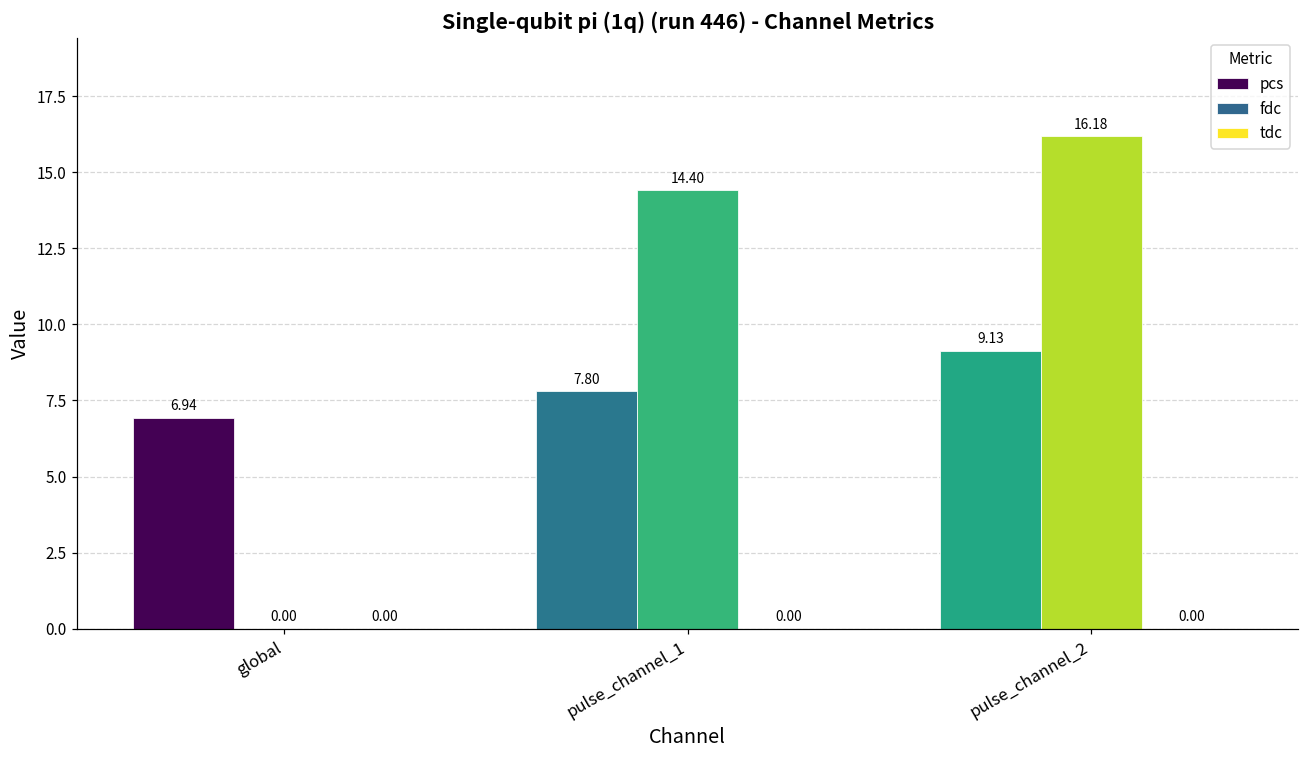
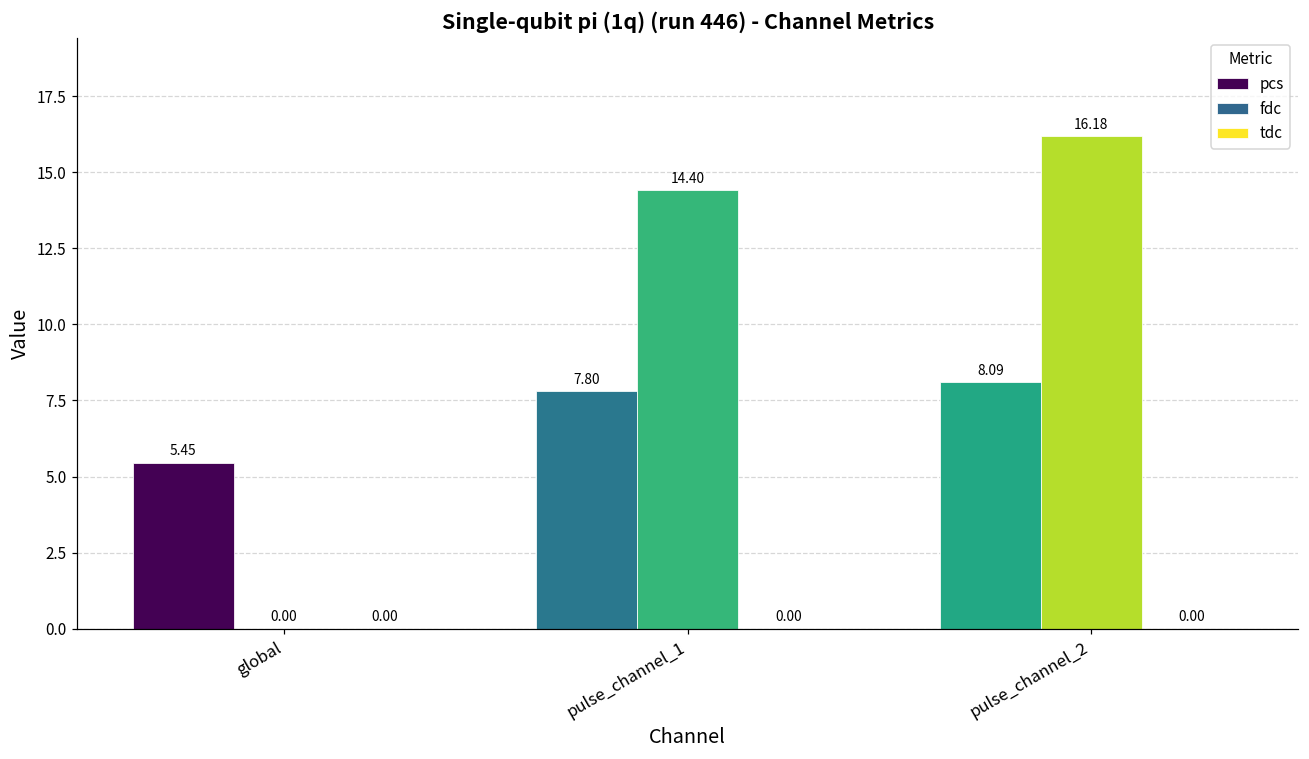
  {
    "pcs": {
-     "global": 6.94,
+     "global": 5.45,
      "pulse_channel_1": 7.80,
-     "pulse_channel_2": 9.13
+     "pulse_channel_2": 8.09
    },
    "fdc": {
      "global": 0.00,
      "pulse_channel_1": 14.40,
      "pulse_channel_2": 16.18
    },
    "tdc": {
      "global": 0.00,
      "pulse_channel_1": 0.00,
      "pulse_channel_2": 0.00
    }
  }
